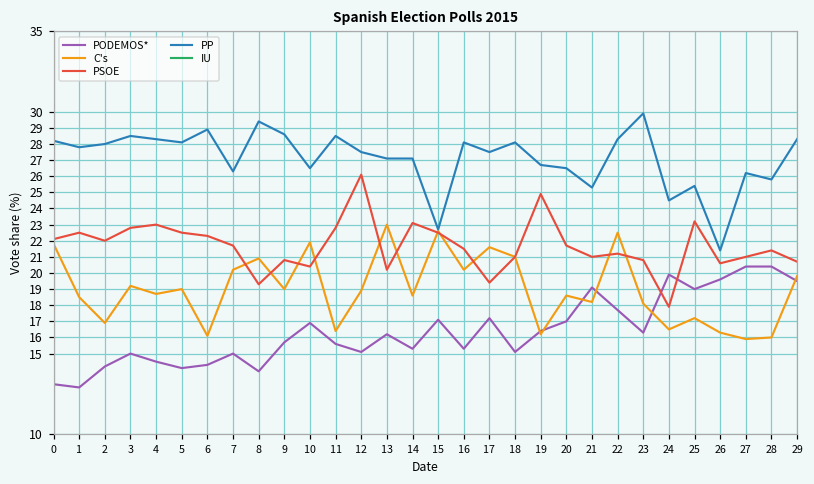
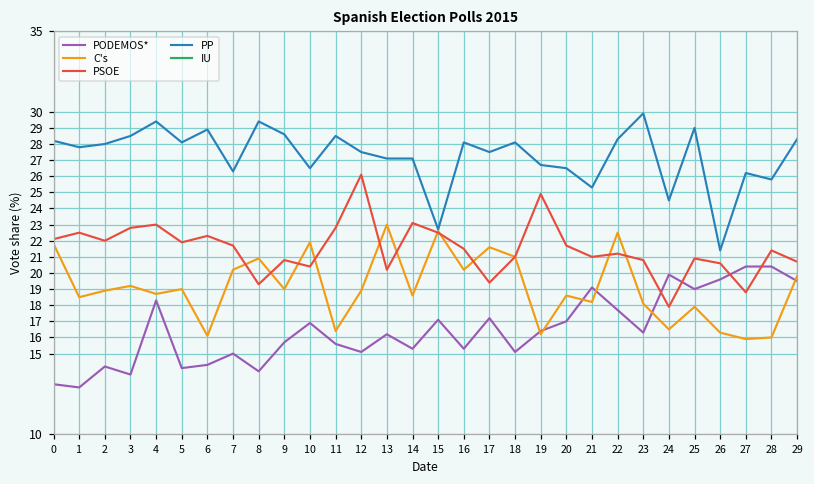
  {
    "PODEMOS*": {
      "0": 13.1,
      "1": 12.9,
      "2": 14.2,
-     "3": 15.0,
-     "4": 14.5,
+     "3": 13.7,
+     "4": 18.3,
      "5": 14.1,
      "6": 14.3,
      "7": 15.0,
      "8": 13.9,
      "9": 15.7,
      "10": 16.9,
      "11": 15.6,
      "12": 15.1,
      "13": 16.2,
      "14": 15.3,
      "15": 17.1,
      "16": 15.3,
      "17": 17.2,
      "18": 15.1,
      "19": 16.4,
      "20": 17.0,
      "21": 19.1,
      "22": 17.7,
      "23": 16.3,
      "24": 19.9,
      "25": 19.0,
      "26": 19.6,
      "27": 20.4,
      "28": 20.4,
      "29": 19.5
    },
    "C's": {
      "0": 21.8,
      "1": 18.5,
-     "2": 16.9,
+     "2": 18.9,
      "3": 19.2,
      "4": 18.7,
      "5": 19.0,
      "6": 16.1,
      "7": 20.2,
      "8": 20.9,
      "9": 19.0,
      "10": 21.9,
      "11": 16.4,
      "12": 18.9,
      "13": 23.0,
      "14": 18.6,
      "16": 20.2,
      "17": 21.6,
      "19": 16.2,
      "20": 18.6,
      "21": 18.2,
      "22": 22.5,
      "23": 18.1,
      "24": 16.5,
-     "25": 17.2,
+     "25": 17.9,
      "26": 16.3,
      "27": 15.9,
      "28": 16.0,
      "29": 19.8
    },
    "PSOE": {
      "0": 22.1,
      "1": 22.5,
      "2": 22.0,
      "3": 22.8,
      "4": 23.0,
-     "5": 22.5,
+     "5": 21.9,
      "6": 22.3,
      "7": 21.7,
      "8": 19.3,
      "9": 20.8,
      "10": 20.4,
      "11": 22.8,
      "12": 26.1,
      "13": 20.2,
      "14": 23.1,
      "16": 21.5,
      "17": 19.4,
      "19": 24.9,
      "20": 21.7,
      "21": 21.0,
      "22": 21.2,
      "23": 20.8,
      "24": 17.9,
-     "25": 23.2,
+     "25": 20.9,
      "26": 20.6,
-     "27": 21.0,
+     "27": 18.8,
      "28": 21.4,
      "29": 20.7
    },
    "PP": {
      "0": 28.2,
      "1": 27.8,
      "2": 28.0,
      "3": 28.5,
-     "4": 28.3,
+     "4": 29.4,
      "5": 28.1,
      "6": 28.9,
      "7": 26.3,
      "8": 29.4,
      "9": 28.6,
      "10": 26.5,
      "11": 28.5,
      "12": 27.5,
      "13": 27.1,
      "14": 27.1,
      "16": 28.1,
      "17": 27.5,
      "18": 28.1,
      "19": 26.7,
      "20": 26.5,
      "21": 25.3,
      "22": 28.3,
      "23": 29.9,
      "24": 24.5,
-     "25": 25.4,
+     "25": 29.0,
      "26": 21.4,
      "27": 26.2,
      "28": 25.8,
      "29": 28.3
    }
  }
